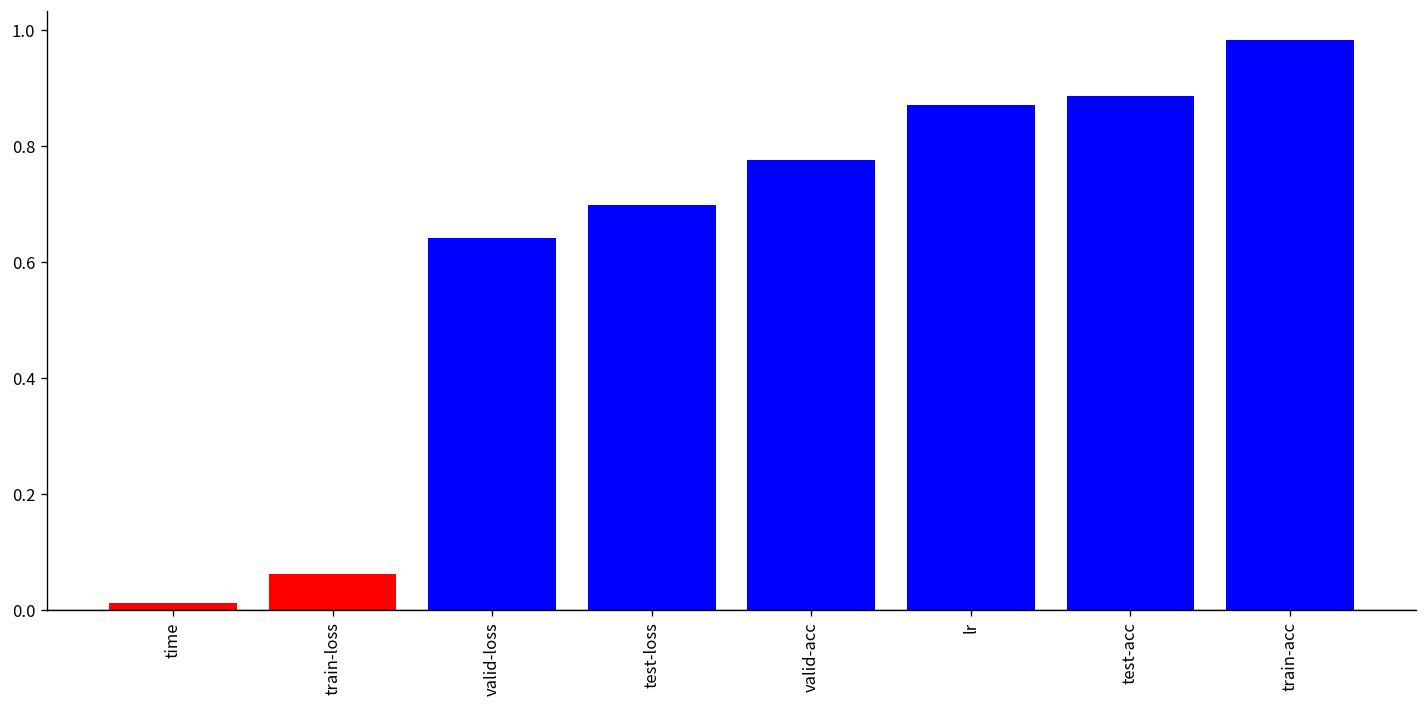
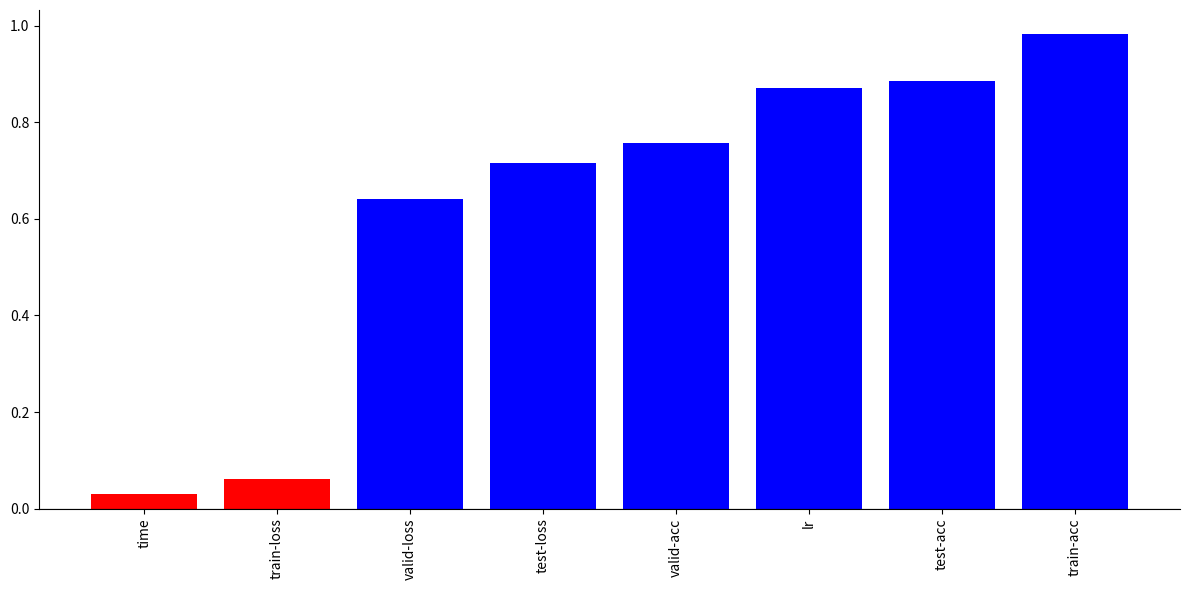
  {
-   "time": 0.01,
+   "time": 0.03,
    "train-loss": 0.06,
    "valid-loss": 0.64,
-   "test-loss": 0.70,
-   "valid-acc": 0.78,
+   "test-loss": 0.72,
+   "valid-acc": 0.76,
    "lr": 0.87,
    "test-acc": 0.89,
    "train-acc": 0.98
  }
